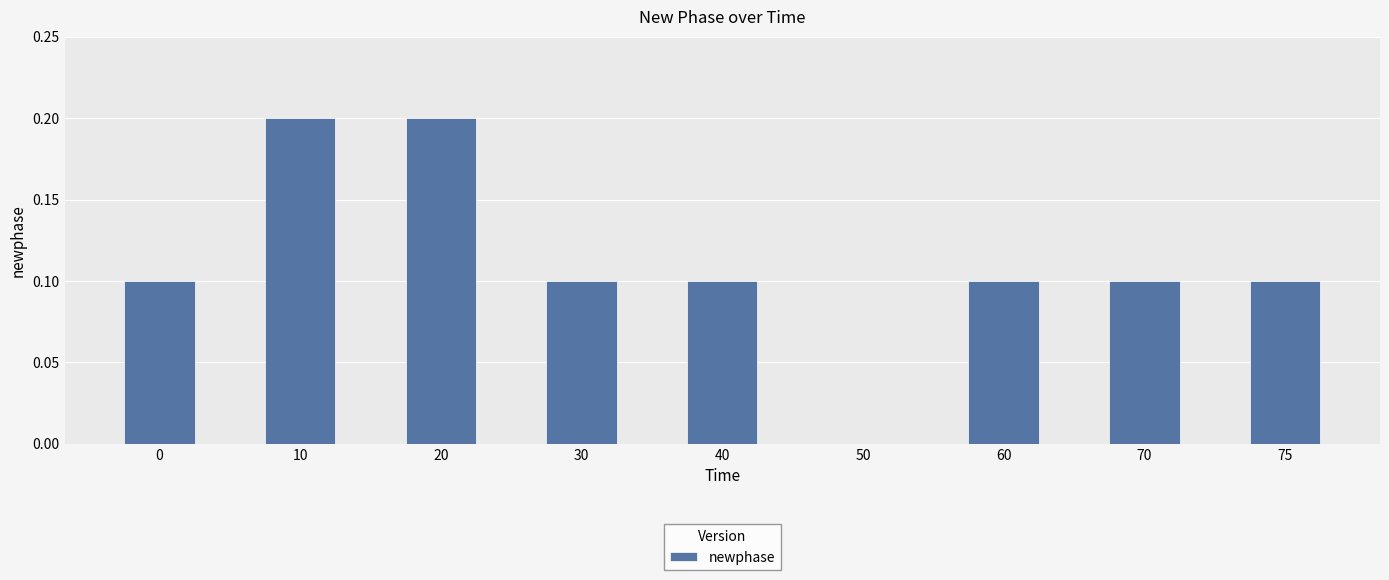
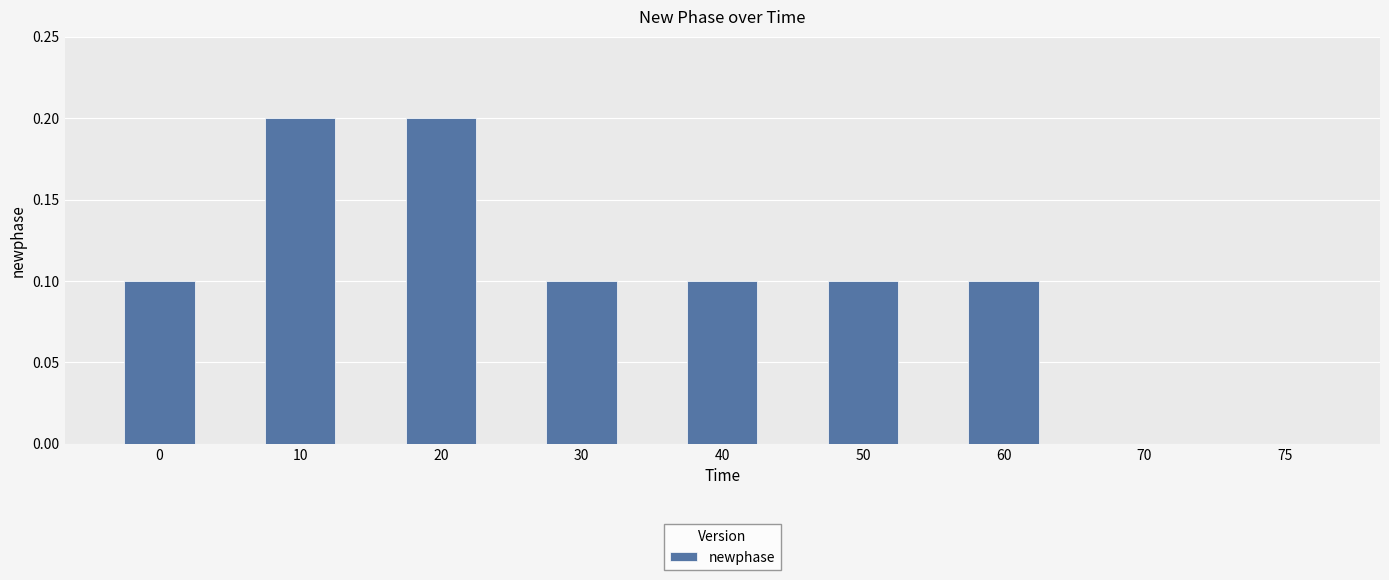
  {
    "0": 0.1,
    "10": 0.2,
    "20": 0.2,
    "30": 0.1,
    "40": 0.1,
-   "50": 0.0,
+   "50": 0.1,
    "60": 0.1,
-   "70": 0.1,
-   "75": 0.1
+   "70": 0.0,
+   "75": 0.0
  }
